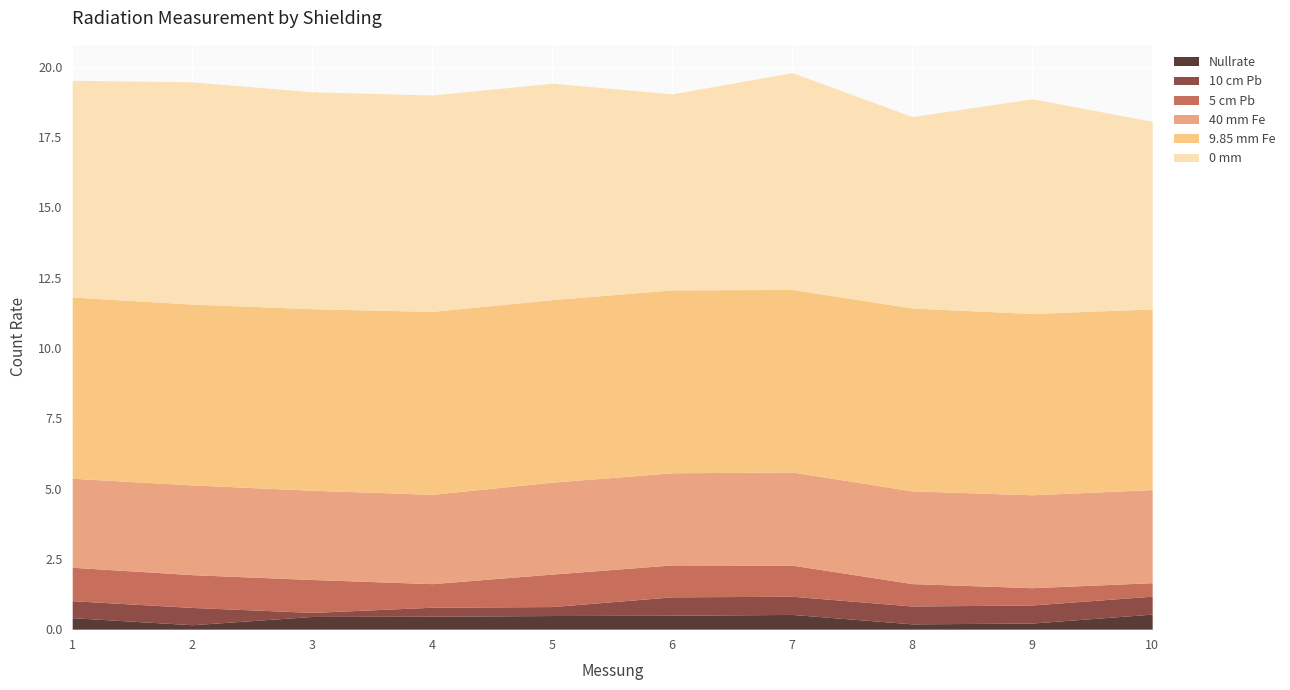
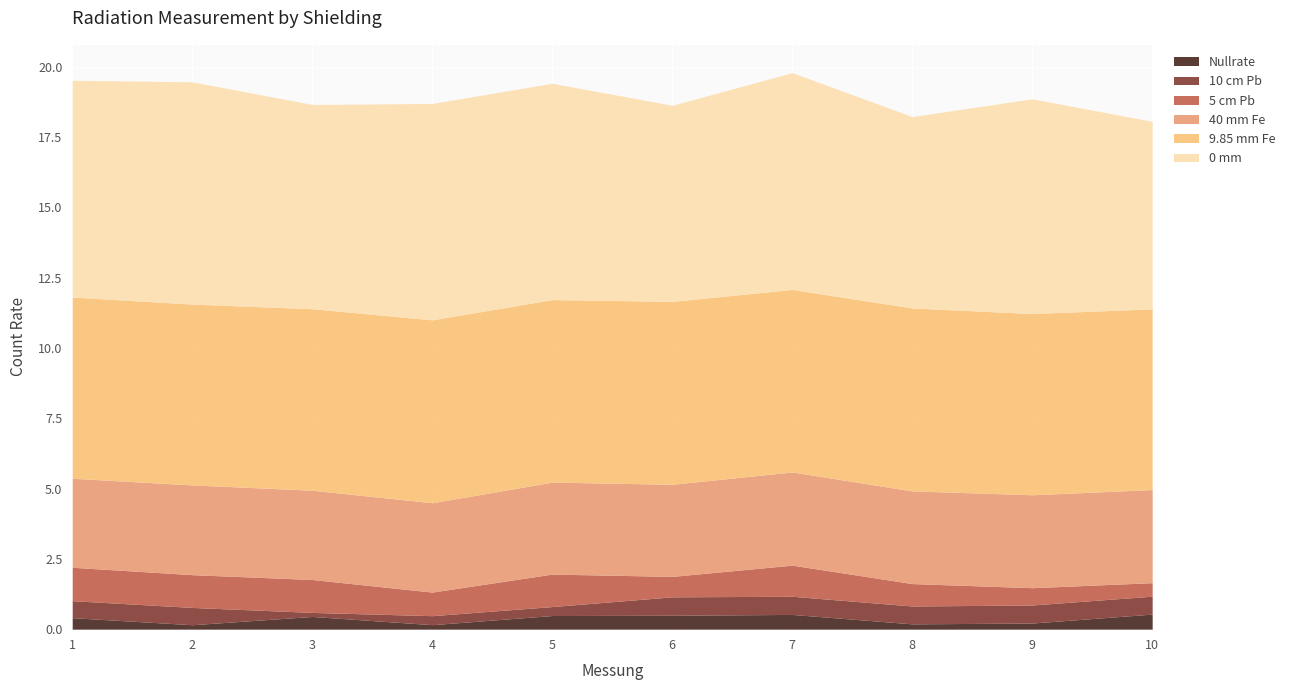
  {
    "Nullrate": {
      "1": 0.4,
      "2": 0.2,
      "3": 0.5,
-     "4": 0.5,
+     "4": 0.2,
      "5": 0.5,
      "6": 0.5,
      "7": 0.5,
      "8": 0.2,
      "9": 0.2,
      "10": 0.5
    },
    "10 cm Pb": {
      "1": 0.6,
      "2": 0.6,
      "3": 0.1,
      "4": 0.3,
      "5": 0.3,
      "6": 0.7,
      "7": 0.6,
      "8": 0.6,
      "9": 0.6,
      "10": 0.6
    },
    "5 cm Pb": {
      "1": 1.2,
      "2": 1.2,
      "3": 1.2,
      "4": 0.8,
      "5": 1.2,
-     "6": 1.1,
+     "6": 0.7,
      "7": 1.1,
      "8": 0.8,
      "9": 0.6,
      "10": 0.5
    },
    "0 mm": {
      "1": 7.7,
      "2": 7.9,
-     "3": 7.7,
+     "3": 7.3,
      "4": 7.7,
      "5": 7.7,
      "6": 7.0,
      "7": 7.7,
      "8": 6.8,
      "9": 7.6,
      "10": 6.7
    }
  }
